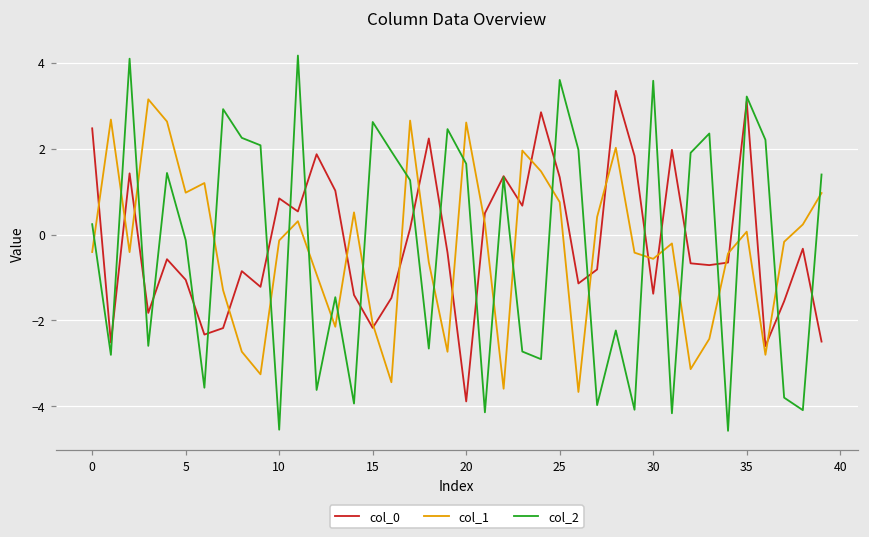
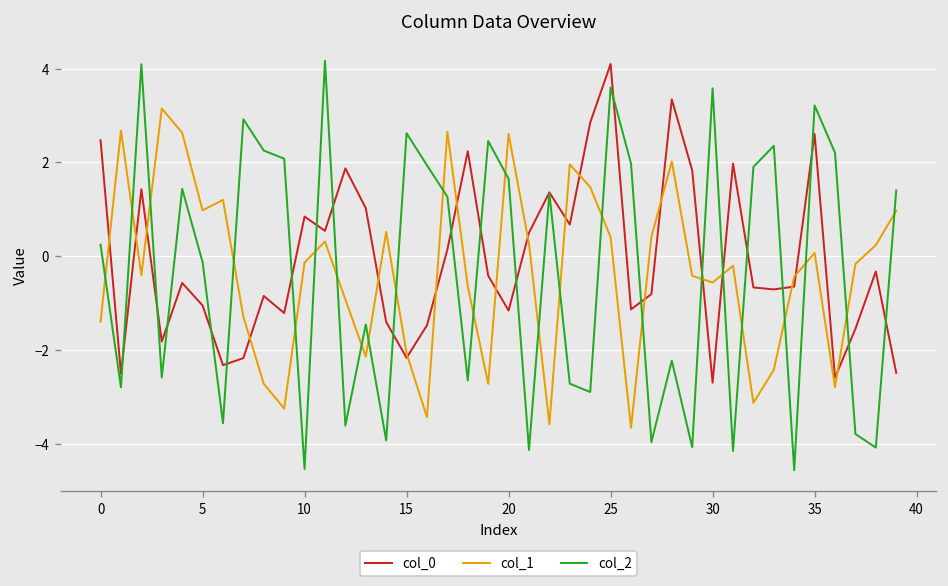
  {
    "col_0": {
      "0": 2.5,
      "5": -1.1,
      "10": 0.8,
      "15": -2.2,
-     "20": -3.9,
-     "25": 1.3,
-     "30": -1.4,
-     "35": 3.1
+     "20": -1.2,
+     "25": 4.1,
+     "30": -2.7,
+     "35": 2.6
    },
    "col_1": {
-     "0": -0.4,
+     "0": -1.4,
      "5": 1.0,
      "10": -0.1,
      "15": -2.1,
      "20": 2.6,
-     "25": 0.8,
+     "25": 0.4,
      "30": -0.6,
      "35": 0.1
    },
    "col_2": {
      "0": 0.2,
      "5": -0.1,
      "10": -4.5,
      "15": 2.6,
      "20": 1.6,
      "25": 3.6,
      "30": 3.6,
      "35": 3.2
    }
  }
